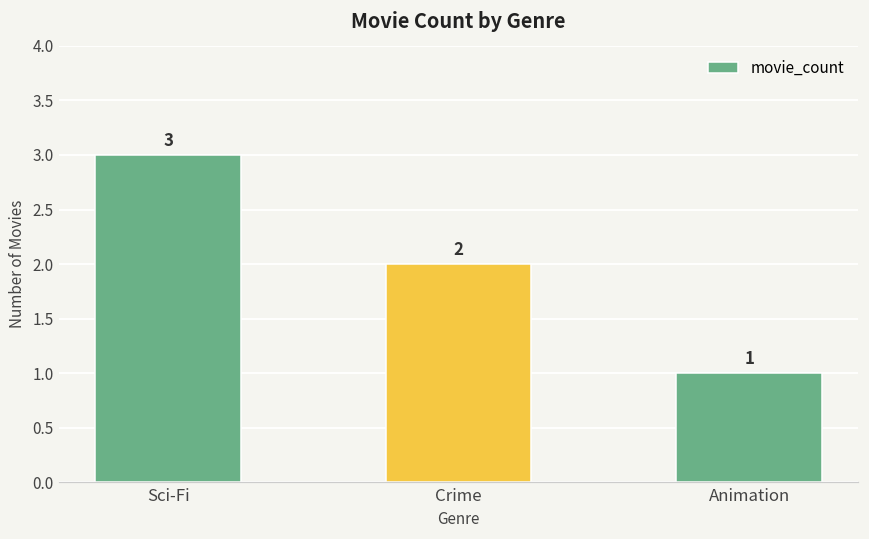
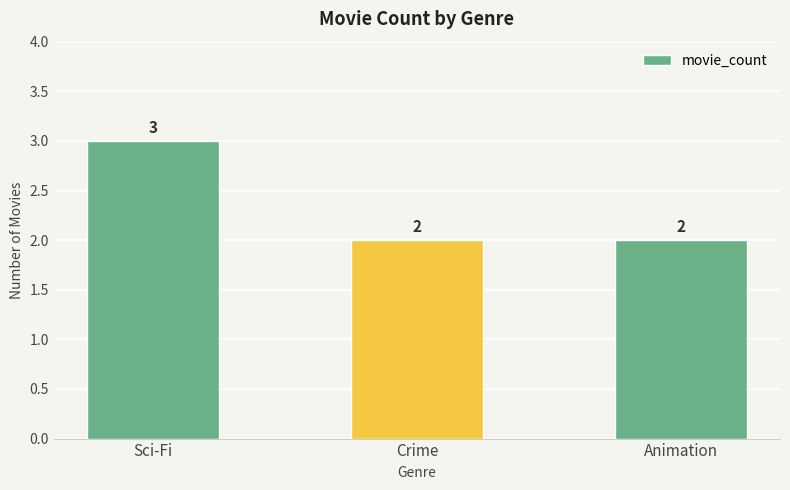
  {
    "Sci-Fi": 3,
    "Crime": 2,
-   "Animation": 1
+   "Animation": 2
  }
